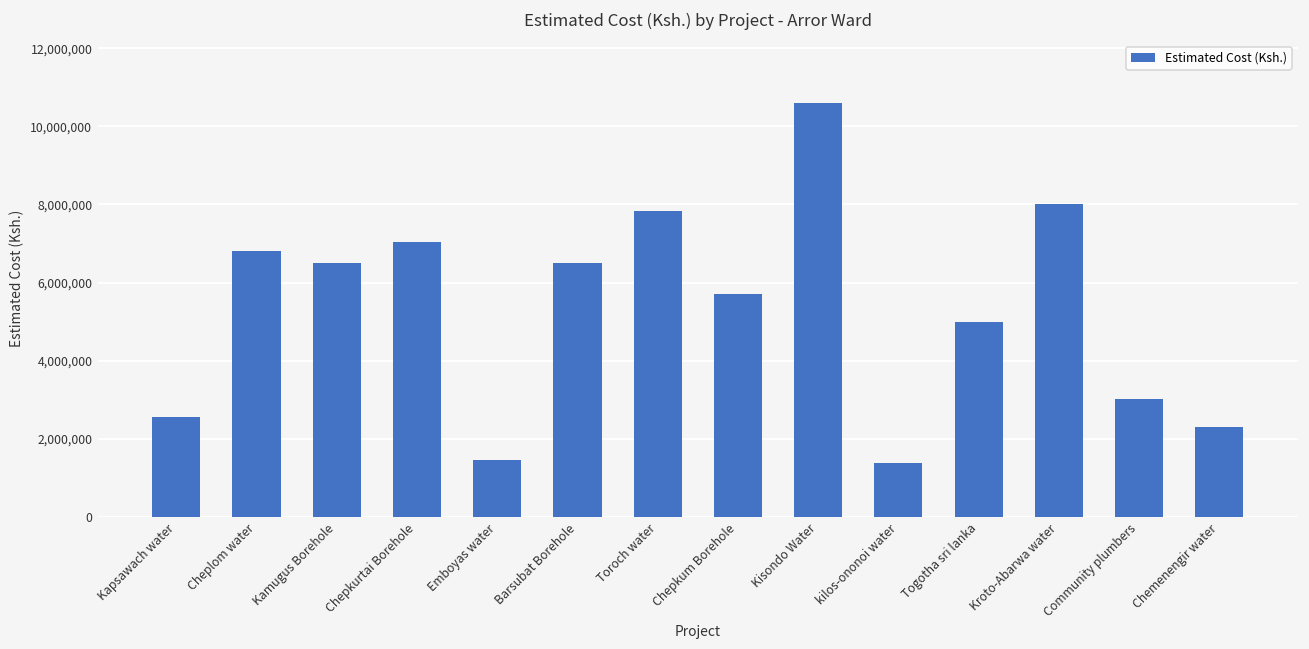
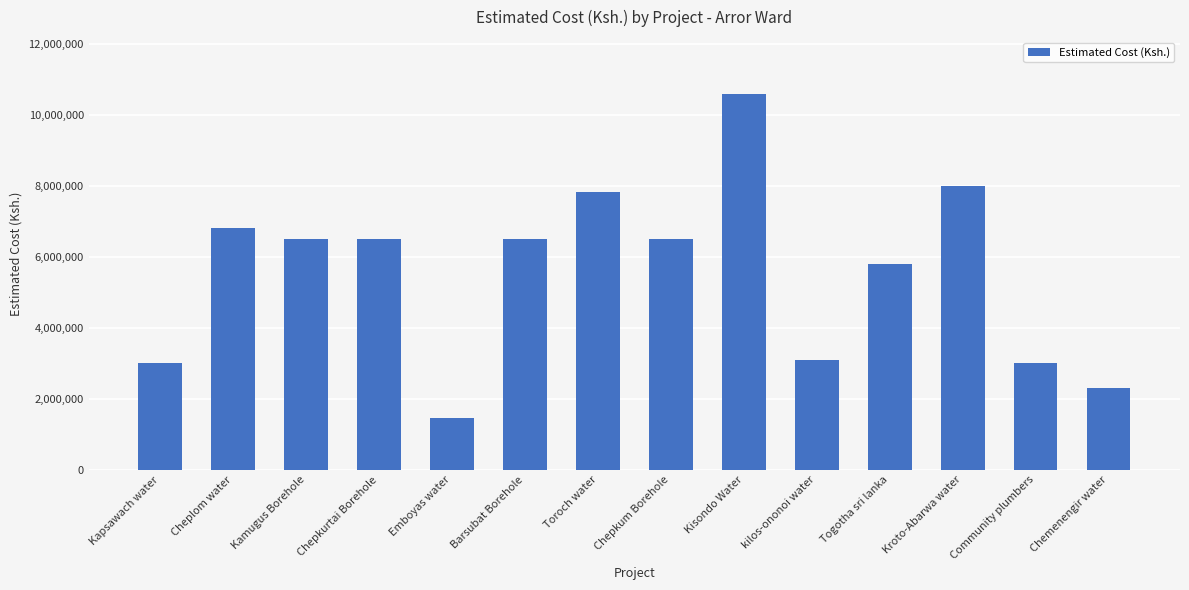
  {
-   "Kapsawach water": "2,500,000",
+   "Kapsawach water": "3,000,000",
    "Cheplom water": "6,800,000",
    "Kamugus Borehole": "6,500,000",
-   "Chepkurtai Borehole": "7,000,000",
+   "Chepkurtai Borehole": "6,500,000",
    "Emboyas water": "1,400,000",
    "Barsubat Borehole": "6,500,000",
    "Toroch water": "7,800,000",
-   "Chepkum Borehole": "5,700,000",
+   "Chepkum Borehole": "6,500,000",
    "Kisondo Water": "10,600,000",
-   "kilos-ononoi water": "1,400,000",
-   "Togotha sri lanka": "5,000,000",
+   "kilos-ononoi water": "3,100,000",
+   "Togotha sri lanka": "5,800,000",
    "Kroto-Abarwa water": "8,000,000",
    "Community plumbers": "3,000,000",
    "Chemenengir water": "2,300,000"
  }
